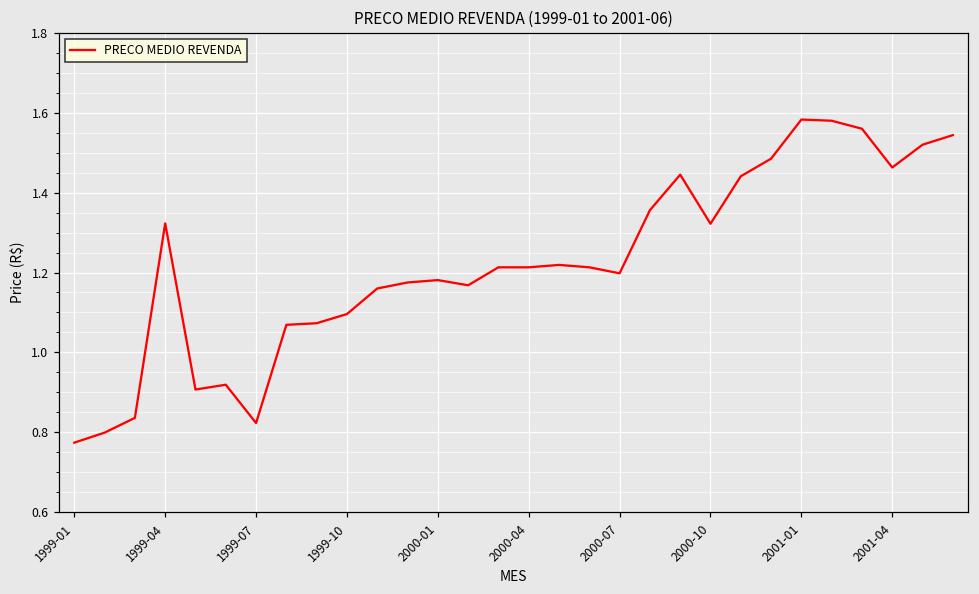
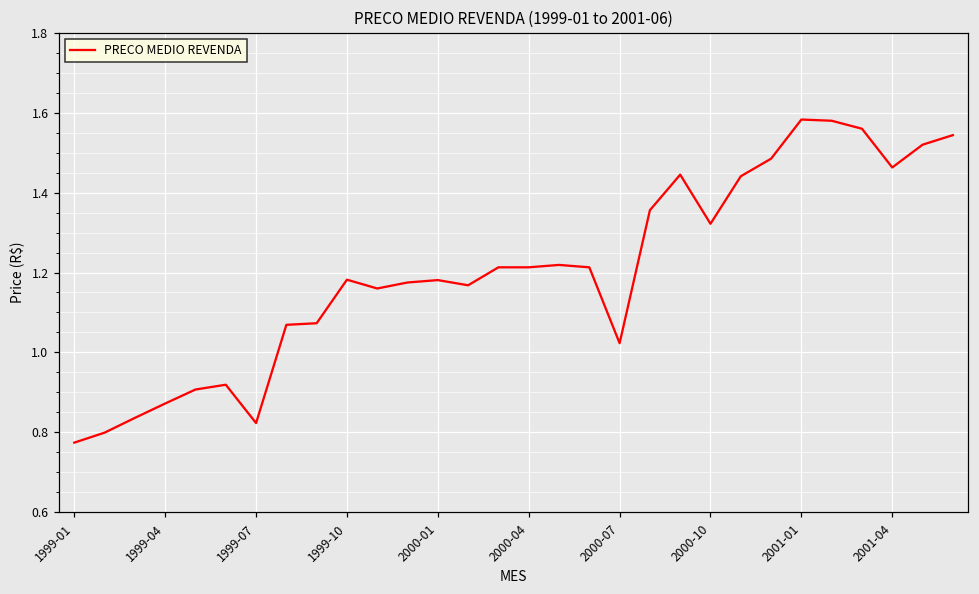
  {
    "1999-01": 0.77,
-   "1999-04": 1.32,
+   "1999-04": 0.87,
    "1999-07": 0.82,
-   "1999-10": 1.10,
+   "1999-10": 1.18,
    "2000-01": 1.18,
    "2000-04": 1.21,
-   "2000-07": 1.20,
+   "2000-07": 1.02,
    "2000-10": 1.32,
    "2001-01": 1.58,
    "2001-04": 1.46
  }
